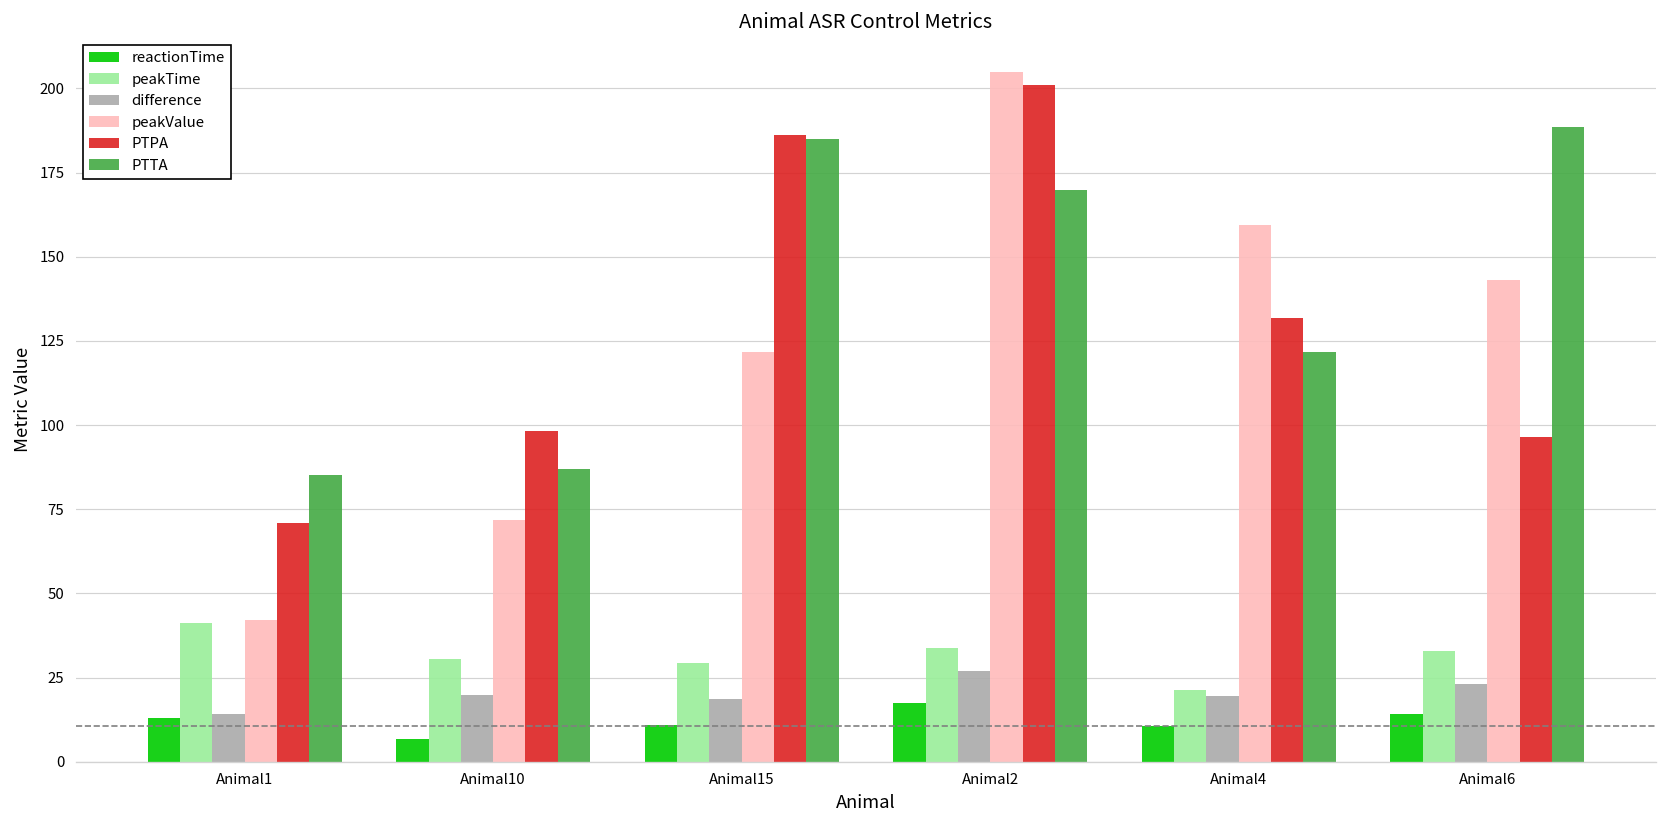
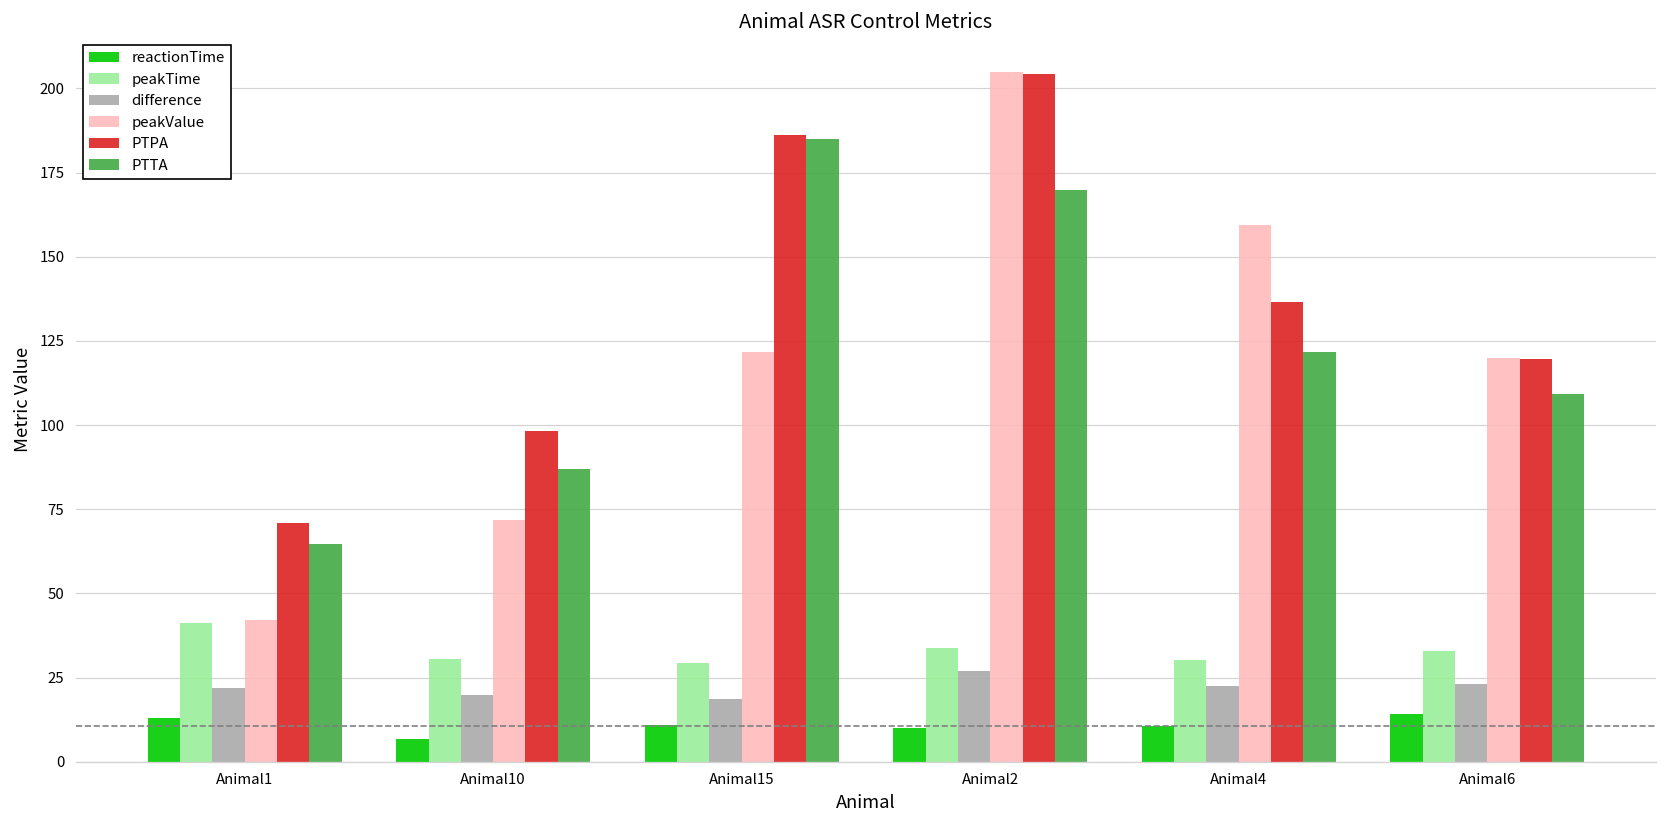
  {
    "reactionTime": {
      "Animal1": 13,
      "Animal10": 7,
      "Animal15": 11,
-     "Animal2": 17,
+     "Animal2": 10,
      "Animal4": 11,
      "Animal6": 14
    },
    "peakTime": {
      "Animal1": 41,
      "Animal10": 30,
      "Animal15": 29,
      "Animal2": 34,
-     "Animal4": 21,
+     "Animal4": 30,
      "Animal6": 33
    },
    "difference": {
-     "Animal1": 14,
+     "Animal1": 22,
      "Animal10": 20,
      "Animal15": 19,
      "Animal2": 27,
-     "Animal4": 19,
+     "Animal4": 22,
      "Animal6": 23
    },
    "peakValue": {
      "Animal1": 42,
      "Animal10": 72,
      "Animal15": 122,
      "Animal2": 205,
      "Animal4": 160,
-     "Animal6": 143
+     "Animal6": 120
    },
    "PTPA": {
      "Animal1": 71,
      "Animal10": 98,
      "Animal15": 186,
-     "Animal2": 201,
-     "Animal4": 132,
-     "Animal6": 97
+     "Animal2": 204,
+     "Animal4": 136,
+     "Animal6": 120
    },
    "PTTA": {
-     "Animal1": 85,
+     "Animal1": 65,
      "Animal10": 87,
      "Animal15": 185,
      "Animal2": 170,
      "Animal4": 122,
-     "Animal6": 188
+     "Animal6": 109
    }
  }
